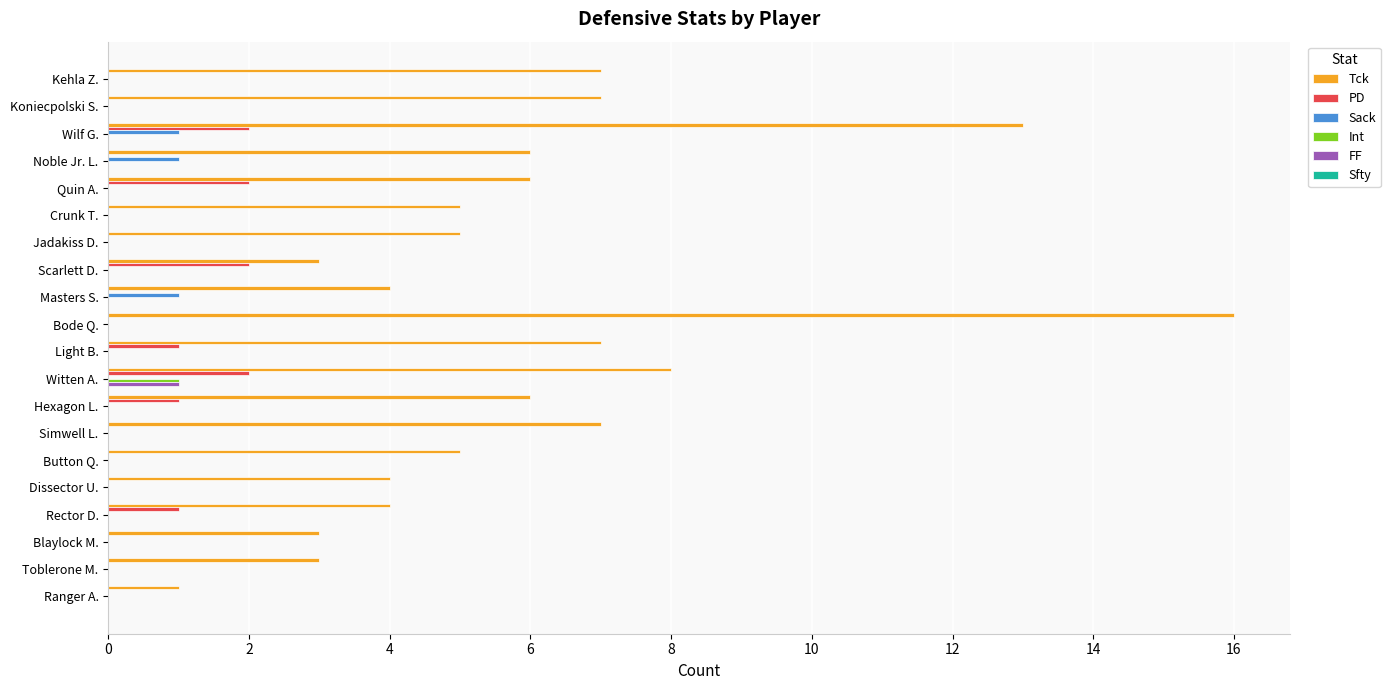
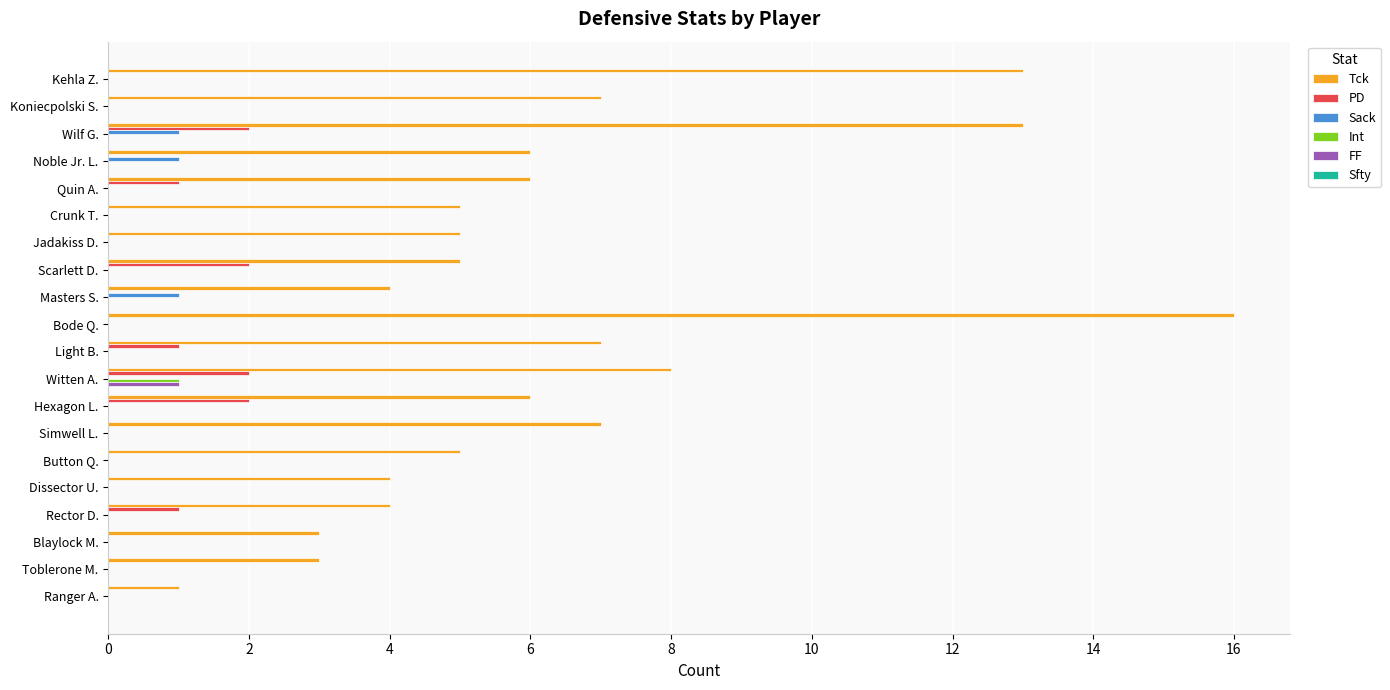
  {
    "Tck": {
-     "Kehla Z.": 7,
+     "Kehla Z.": 13,
      "Koniecpolski S.": 7,
      "Wilf G.": 13,
      "Noble Jr. L.": 6,
      "Quin A.": 6,
      "Crunk T.": 5,
      "Jadakiss D.": 5,
-     "Scarlett D.": 3,
+     "Scarlett D.": 5,
      "Masters S.": 4,
      "Bode Q.": 16,
      "Light B.": 7,
      "Witten A.": 8,
      "Hexagon L.": 6,
      "Simwell L.": 7,
      "Button Q.": 5,
      "Dissector U.": 4,
      "Rector D.": 4,
      "Blaylock M.": 3,
      "Toblerone M.": 3,
      "Ranger A.": 1
    },
    "PD": {
      "Kehla Z.": 0,
      "Koniecpolski S.": 0,
      "Wilf G.": 2,
      "Noble Jr. L.": 0,
-     "Quin A.": 2,
+     "Quin A.": 1,
      "Crunk T.": 0,
      "Jadakiss D.": 0,
      "Scarlett D.": 2,
      "Masters S.": 0,
      "Bode Q.": 0,
      "Light B.": 1,
      "Witten A.": 2,
-     "Hexagon L.": 1,
+     "Hexagon L.": 2,
      "Simwell L.": 0,
      "Button Q.": 0,
      "Dissector U.": 0,
      "Rector D.": 1,
      "Blaylock M.": 0,
      "Toblerone M.": 0,
      "Ranger A.": 0
    },
    "Sack": {
      "Kehla Z.": 0,
      "Koniecpolski S.": 0,
      "Wilf G.": 1,
      "Noble Jr. L.": 1,
      "Quin A.": 0,
      "Crunk T.": 0,
      "Jadakiss D.": 0,
      "Scarlett D.": 0,
      "Masters S.": 1,
      "Bode Q.": 0,
      "Light B.": 0,
      "Witten A.": 0,
      "Hexagon L.": 0,
      "Simwell L.": 0,
      "Button Q.": 0,
      "Dissector U.": 0,
      "Rector D.": 0,
      "Blaylock M.": 0,
      "Toblerone M.": 0,
      "Ranger A.": 0
    },
    "Int": {
      "Kehla Z.": 0,
      "Koniecpolski S.": 0,
      "Wilf G.": 0,
      "Noble Jr. L.": 0,
      "Quin A.": 0,
      "Crunk T.": 0,
      "Jadakiss D.": 0,
      "Scarlett D.": 0,
      "Masters S.": 0,
      "Bode Q.": 0,
      "Light B.": 0,
      "Witten A.": 1,
      "Hexagon L.": 0,
      "Simwell L.": 0,
      "Button Q.": 0,
      "Dissector U.": 0,
      "Rector D.": 0,
      "Blaylock M.": 0,
      "Toblerone M.": 0,
      "Ranger A.": 0
    },
    "FF": {
      "Kehla Z.": 0,
      "Koniecpolski S.": 0,
      "Wilf G.": 0,
      "Noble Jr. L.": 0,
      "Quin A.": 0,
      "Crunk T.": 0,
      "Jadakiss D.": 0,
      "Scarlett D.": 0,
      "Masters S.": 0,
      "Bode Q.": 0,
      "Light B.": 0,
      "Witten A.": 1,
      "Hexagon L.": 0,
      "Simwell L.": 0,
      "Button Q.": 0,
      "Dissector U.": 0,
      "Rector D.": 0,
      "Blaylock M.": 0,
      "Toblerone M.": 0,
      "Ranger A.": 0
    },
    "Sfty": {
      "Kehla Z.": 0,
      "Koniecpolski S.": 0,
      "Wilf G.": 0,
      "Noble Jr. L.": 0,
      "Quin A.": 0,
      "Crunk T.": 0,
      "Jadakiss D.": 0,
      "Scarlett D.": 0,
      "Masters S.": 0,
      "Bode Q.": 0,
      "Light B.": 0,
      "Witten A.": 0,
      "Hexagon L.": 0,
      "Simwell L.": 0,
      "Button Q.": 0,
      "Dissector U.": 0,
      "Rector D.": 0,
      "Blaylock M.": 0,
      "Toblerone M.": 0,
      "Ranger A.": 0
    }
  }
